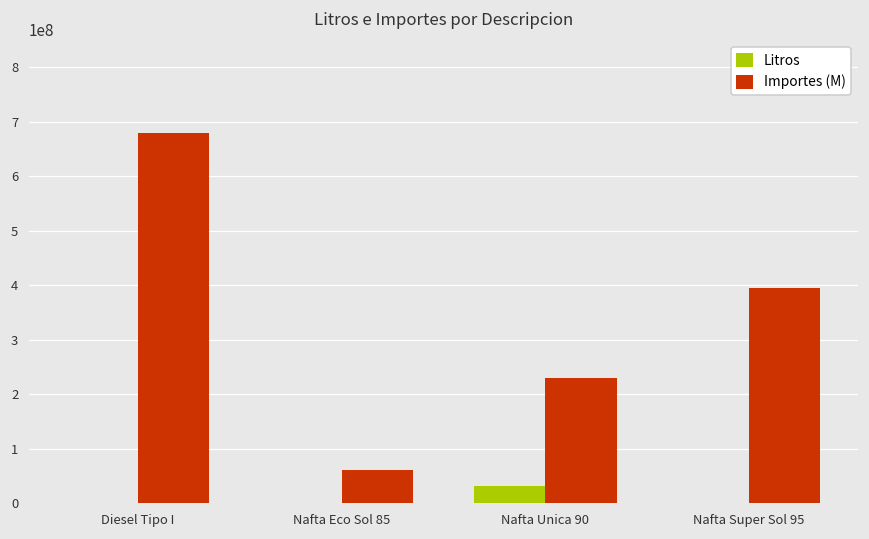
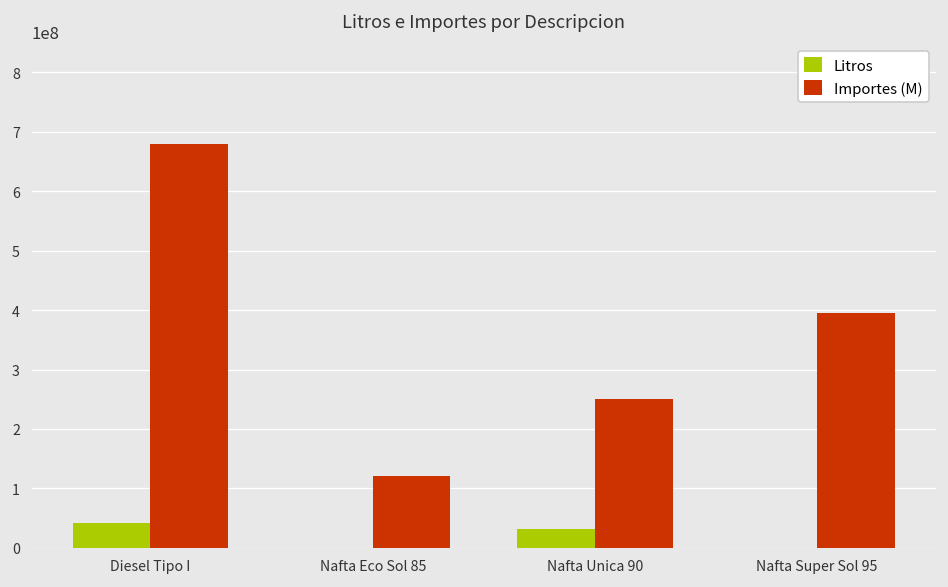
  {
    "Litros": {
-     "Diesel Tipo I": 0,
+     "Diesel Tipo I": 40000000,
      "Nafta Unica 90": 30000000
    },
    "Importes (M)": {
      "Diesel Tipo I": 680000000,
-     "Nafta Eco Sol 85": 60000000,
-     "Nafta Unica 90": 230000000,
+     "Nafta Eco Sol 85": 120000000,
+     "Nafta Unica 90": 250000000,
      "Nafta Super Sol 95": 400000000
    }
  }
